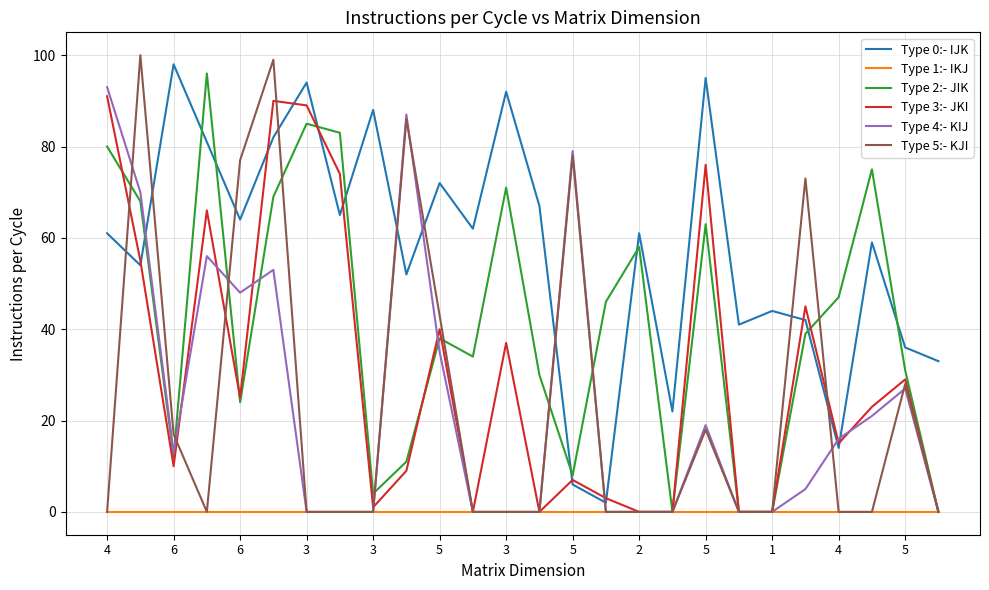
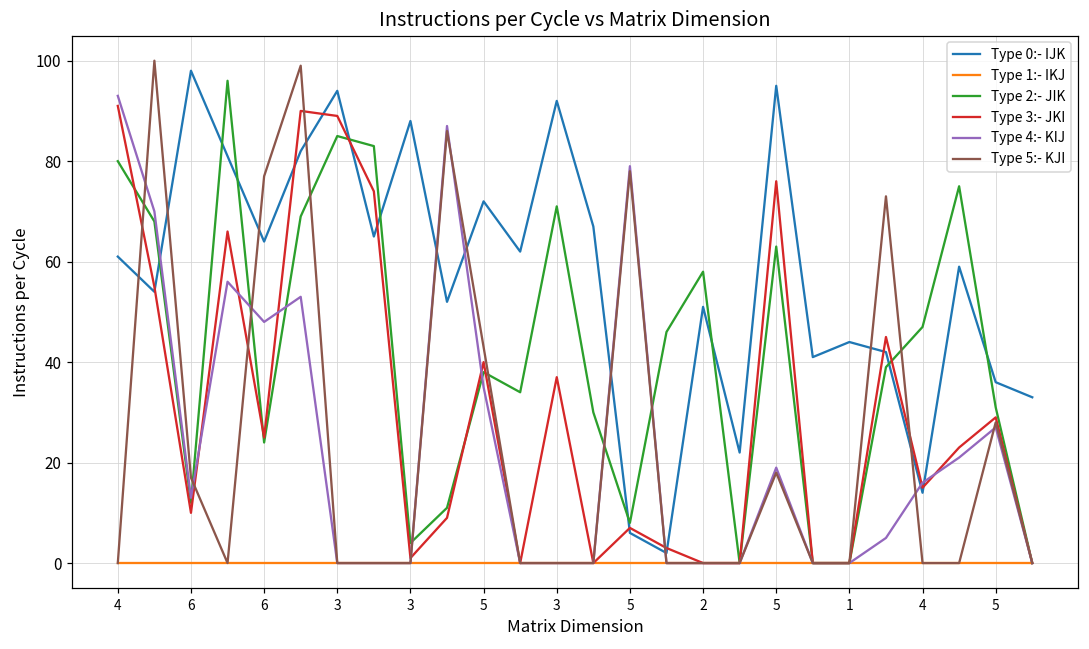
  {
    "Type 0:- IJK": {
-     "2": 61
+     "2": 51
    },
    "Type 2:- JIK": {
      "2": 58
    }
  }
